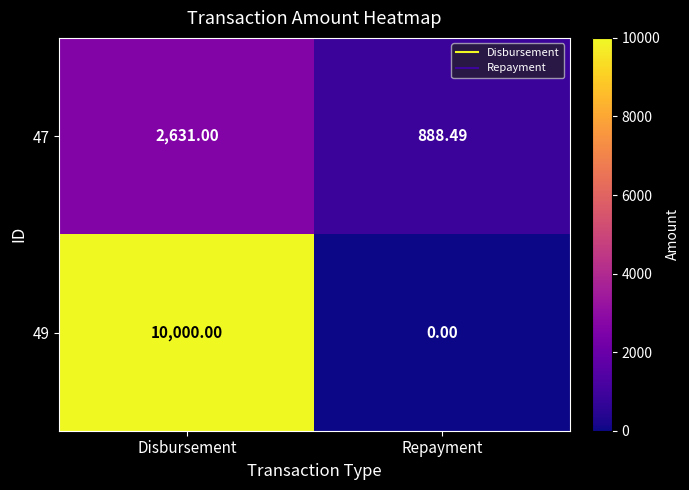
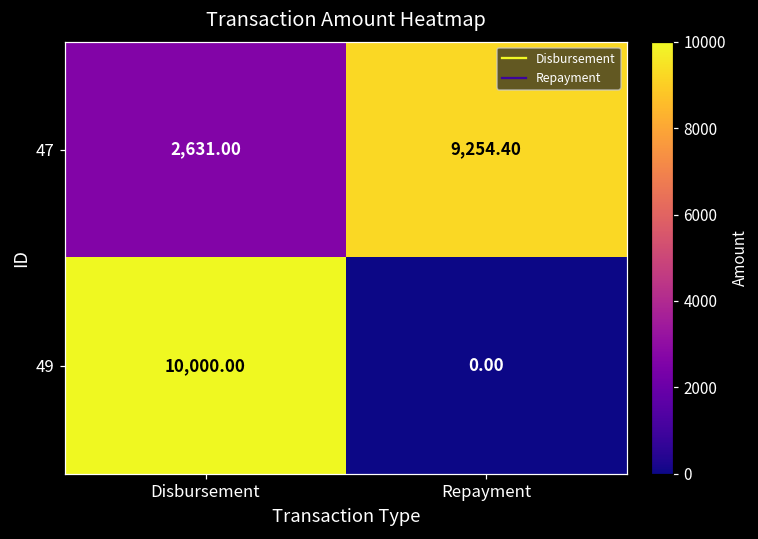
  {
    "47": {
      "Disbursement": "2,631.00",
-     "Repayment": "888.49"
+     "Repayment": "9,254.40"
    },
    "49": {
      "Disbursement": "10,000.00",
      "Repayment": "0.00"
    }
  }
